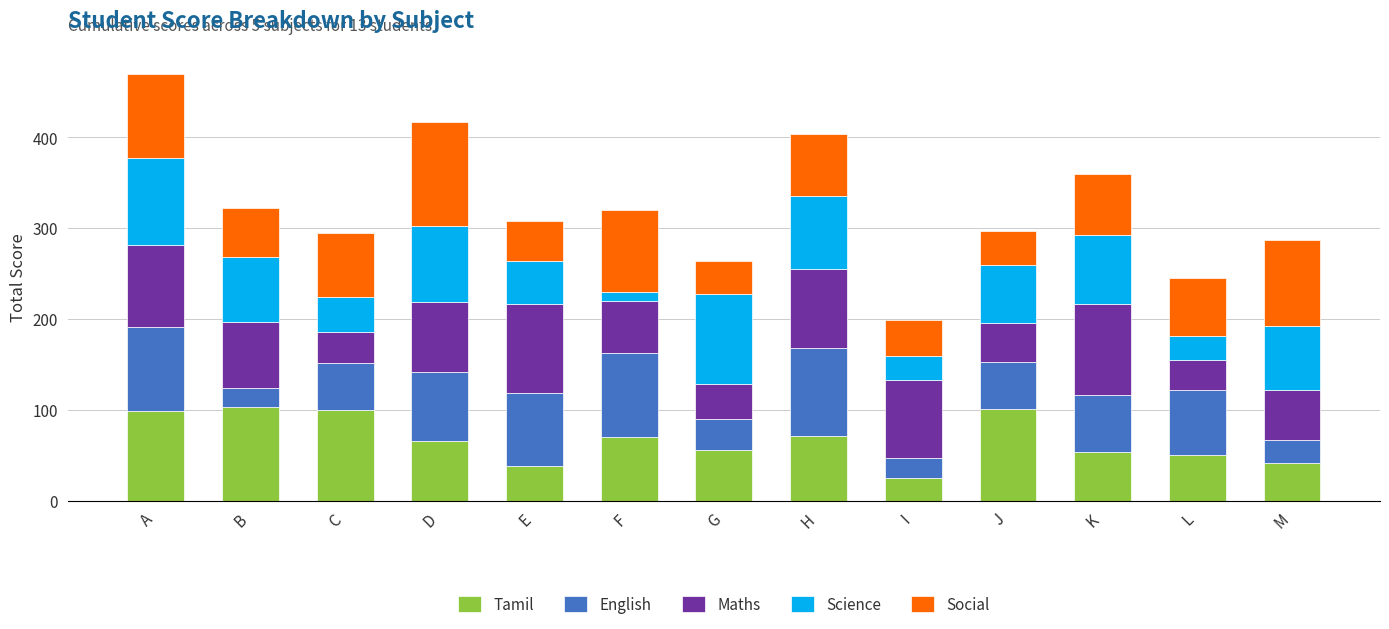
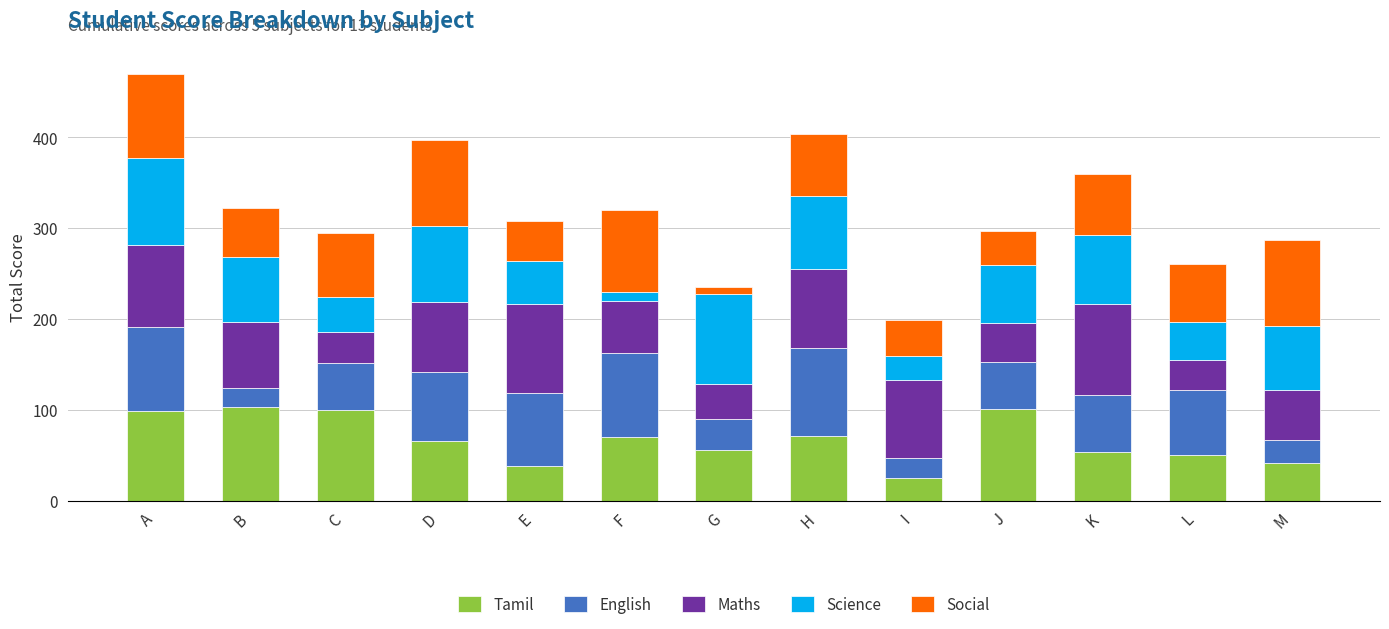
  {
    "Tamil": {
      "A": 100,
      "B": 100,
      "C": 100,
      "D": 70,
      "E": 40,
      "F": 70,
      "G": 60,
      "H": 70,
      "I": 30,
      "J": 100,
      "K": 50,
      "L": 50,
      "M": 40
    },
    "English": {
      "A": 90,
      "B": 20,
      "C": 50,
      "D": 80,
      "E": 80,
      "F": 90,
      "G": 30,
      "H": 100,
      "I": 20,
      "J": 50,
      "K": 60,
      "L": 70,
      "M": 30
    },
    "Maths": {
      "A": 90,
      "B": 70,
      "C": 30,
      "D": 80,
      "E": 100,
      "F": 60,
      "G": 40,
      "H": 90,
      "I": 90,
      "J": 40,
      "K": 100,
      "L": 30,
      "M": 60
    },
    "Science": {
      "A": 100,
      "B": 70,
      "C": 40,
      "D": 80,
      "E": 50,
      "F": 10,
      "G": 100,
      "H": 80,
      "I": 30,
      "J": 60,
      "K": 80,
-     "L": 30,
+     "L": 40,
      "M": 70
    },
    "Social": {
      "A": 90,
      "B": 50,
      "C": 70,
-     "D": 120,
+     "D": 100,
      "E": 40,
      "F": 90,
-     "G": 40,
+     "G": 10,
      "H": 70,
      "I": 40,
      "J": 40,
      "K": 70,
      "L": 60,
      "M": 90
    }
  }
